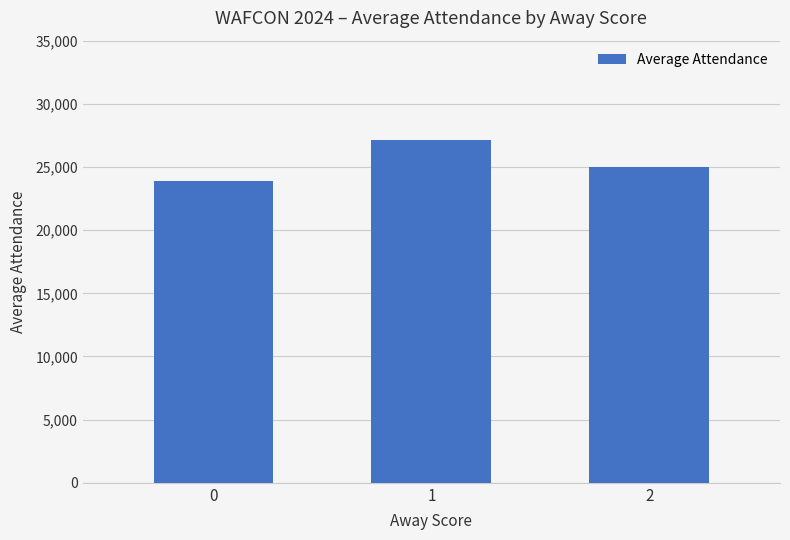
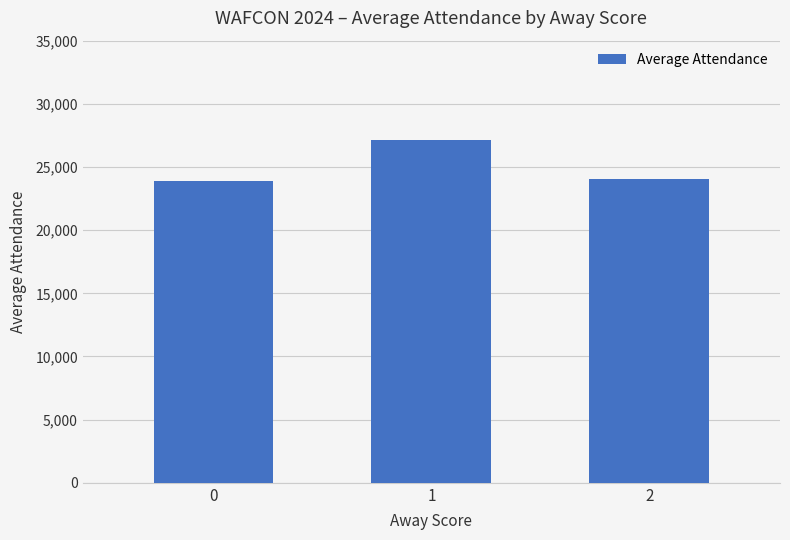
  {
    "0": "23,900",
    "1": "27,100",
-   "2": "25,000"
+   "2": "24,100"
  }
